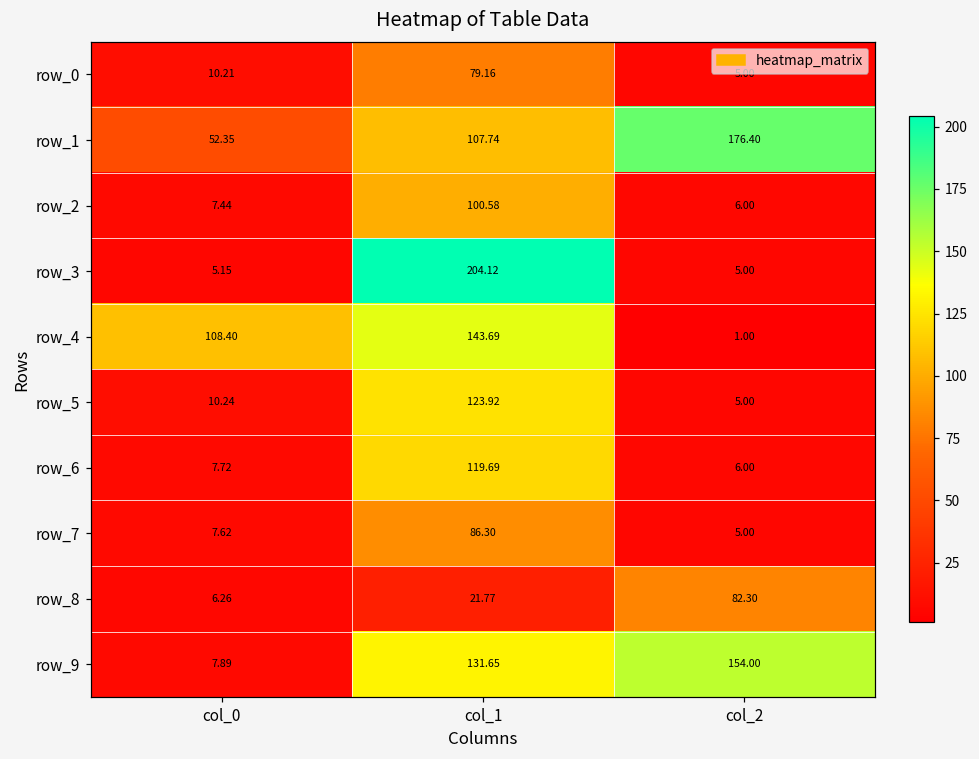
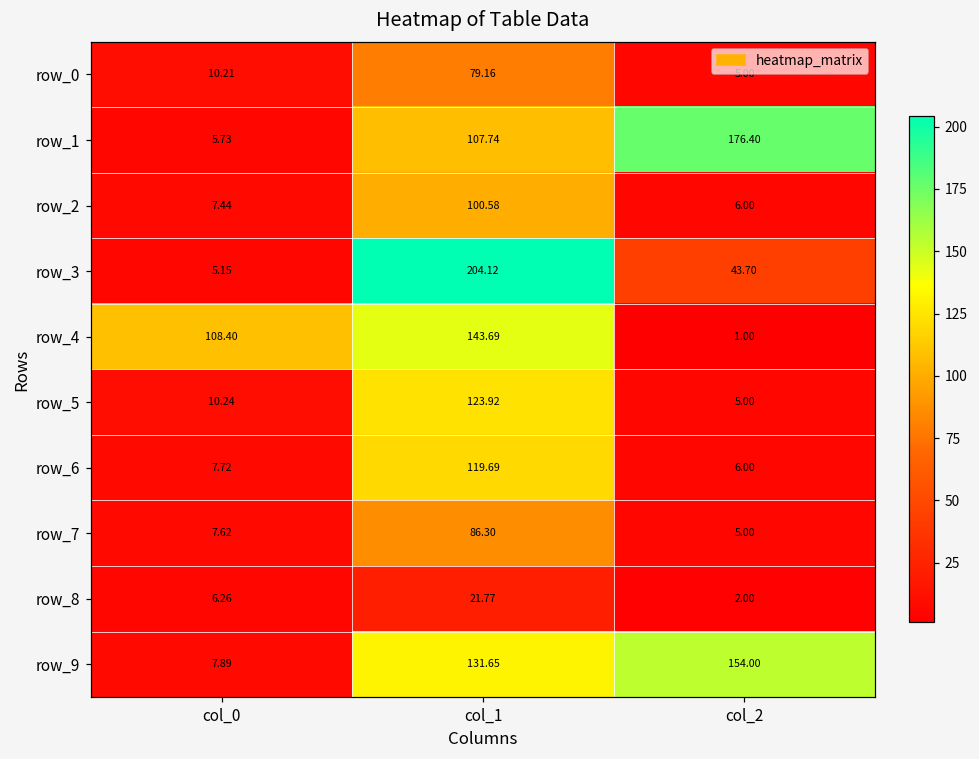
  {
    "row_0": {
      "col_0": 10.21,
      "col_1": 79.16
    },
    "row_1": {
-     "col_0": 52.35,
+     "col_0": 5.73,
      "col_1": 107.74,
      "col_2": 176.40
    },
    "row_2": {
      "col_0": 7.44,
      "col_1": 100.58,
      "col_2": 6.00
    },
    "row_3": {
      "col_0": 5.15,
      "col_1": 204.12,
-     "col_2": 5.00
+     "col_2": 43.70
    },
    "row_4": {
      "col_0": 108.40,
      "col_1": 143.69,
      "col_2": 1.00
    },
    "row_5": {
      "col_0": 10.24,
      "col_1": 123.92,
      "col_2": 5.00
    },
    "row_6": {
      "col_0": 7.72,
      "col_1": 119.69,
      "col_2": 6.00
    },
    "row_7": {
      "col_0": 7.62,
      "col_1": 86.30,
      "col_2": 5.00
    },
    "row_8": {
      "col_0": 6.26,
      "col_1": 21.77,
-     "col_2": 82.30
+     "col_2": 2.00
    },
    "row_9": {
      "col_0": 7.89,
      "col_1": 131.65,
      "col_2": 154.00
    }
  }
